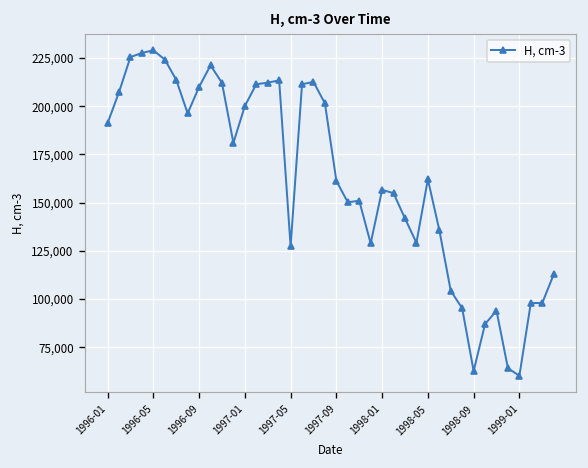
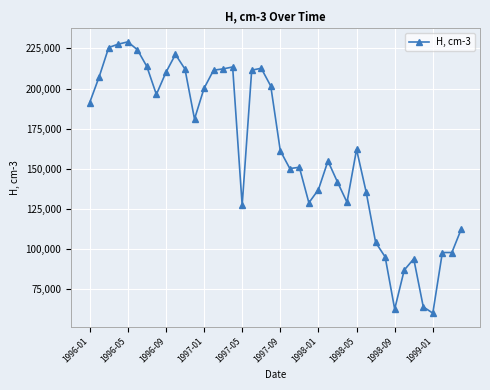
  {
    "1996-01": "191,000",
    "1996-05": "229,000",
    "1996-09": "210,000",
    "1997-01": "200,000",
    "1997-05": "127,000",
    "1997-09": "161,000",
-   "1998-01": "157,000",
+   "1998-01": "137,000",
    "1998-05": "162,000",
    "1998-09": "63,000",
    "1999-01": "60,000"
  }
